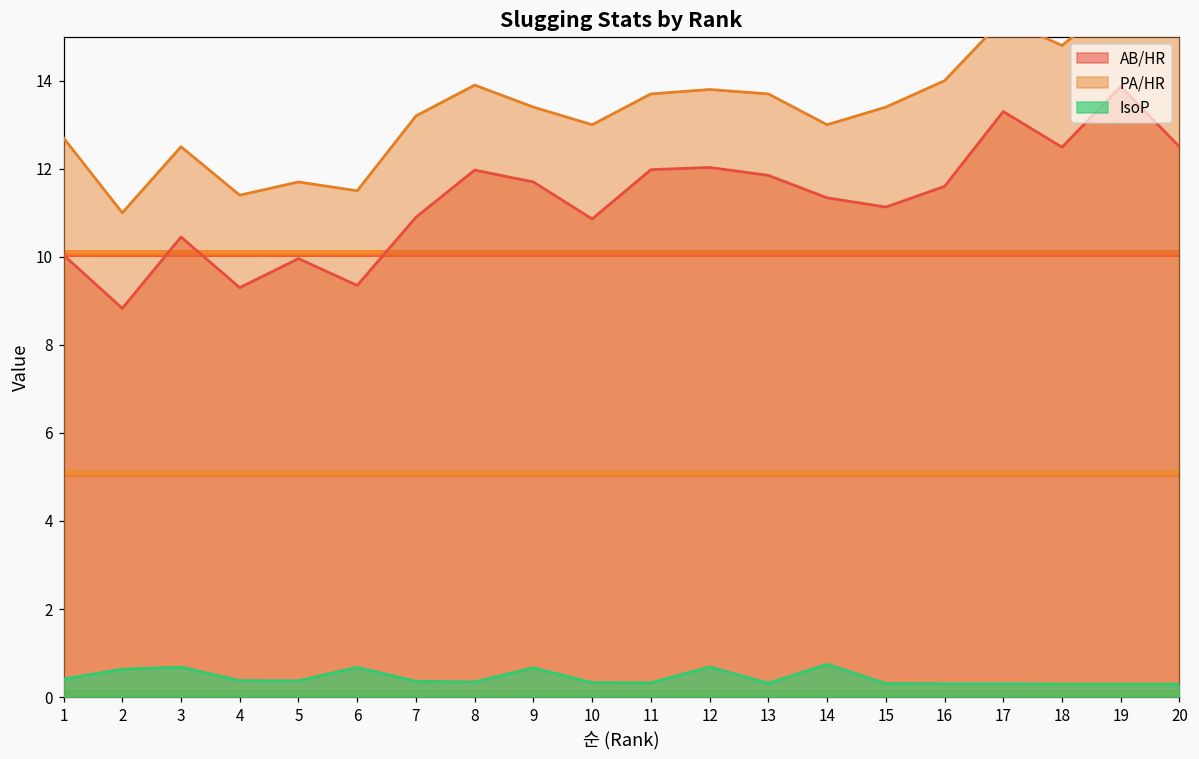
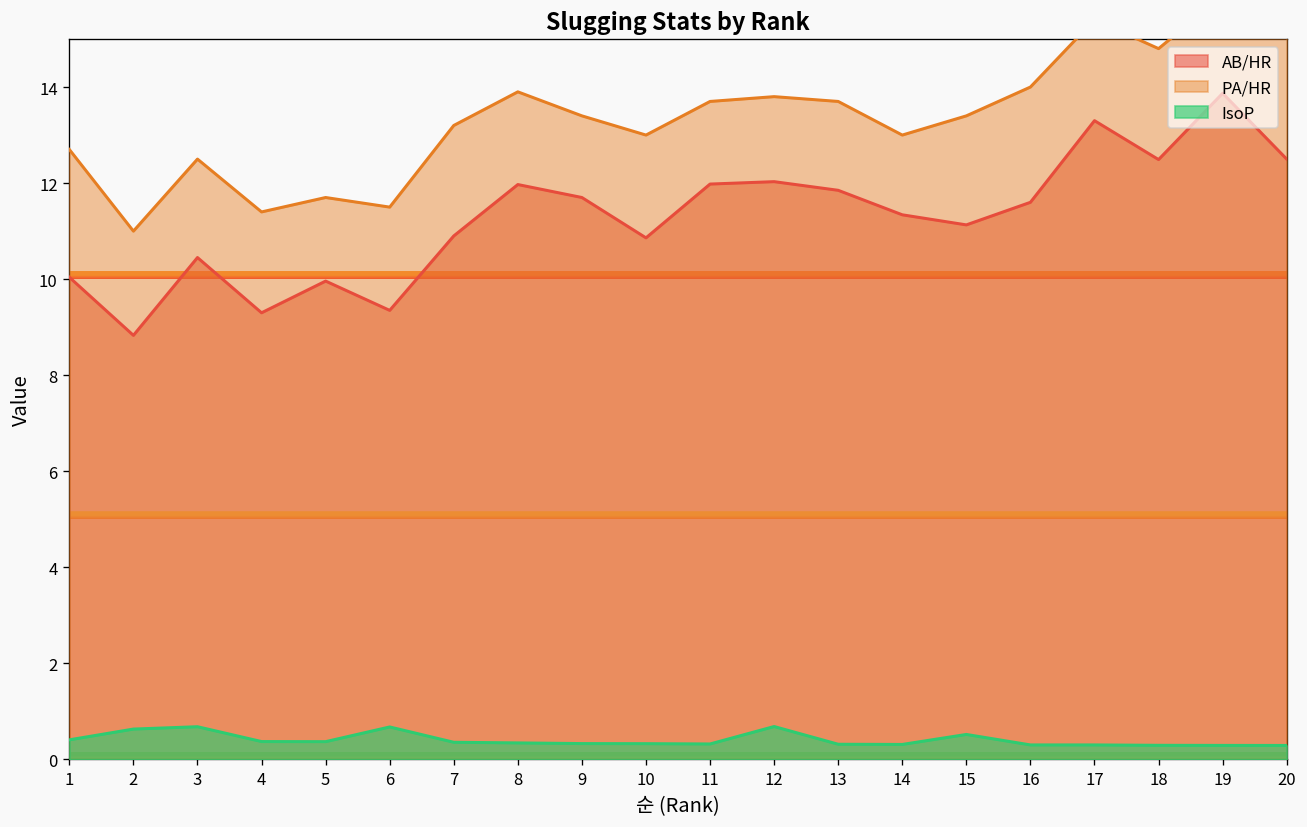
  {
    "IsoP": {
      "1": 0.4,
      "2": 0.6,
      "3": 0.7,
      "4": 0.4,
      "5": 0.4,
      "6": 0.7,
      "7": 0.4,
      "8": 0.3,
-     "9": 0.7,
+     "9": 0.3,
      "10": 0.3,
      "11": 0.3,
      "12": 0.7,
      "13": 0.3,
-     "14": 0.7,
-     "15": 0.3,
+     "14": 0.3,
+     "15": 0.5,
      "16": 0.3,
      "17": 0.3,
      "18": 0.3,
      "19": 0.3,
      "20": 0.3
    }
  }
